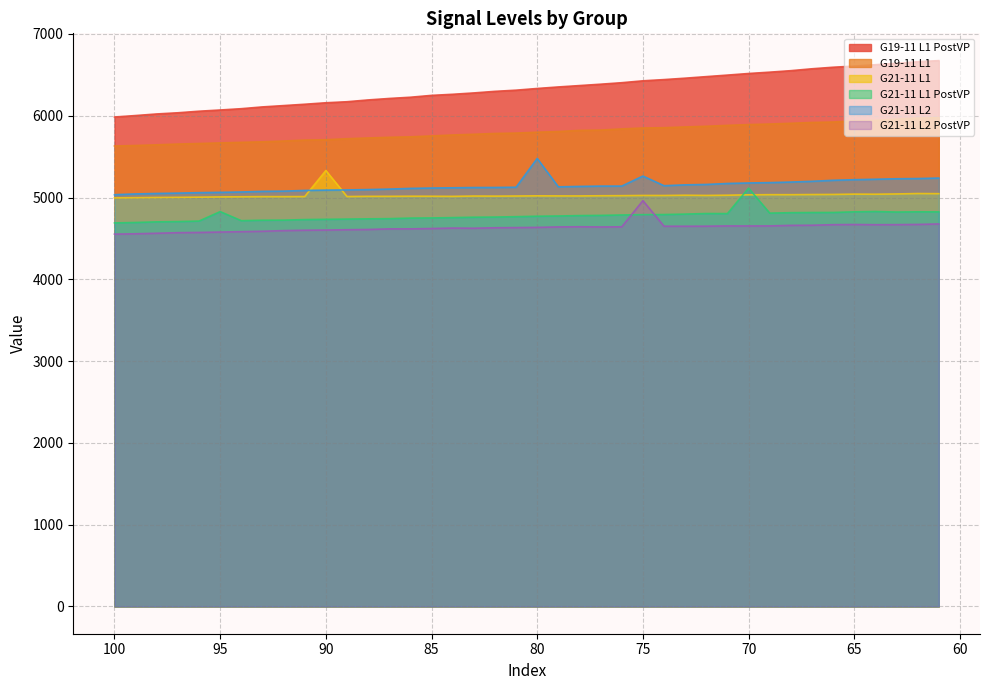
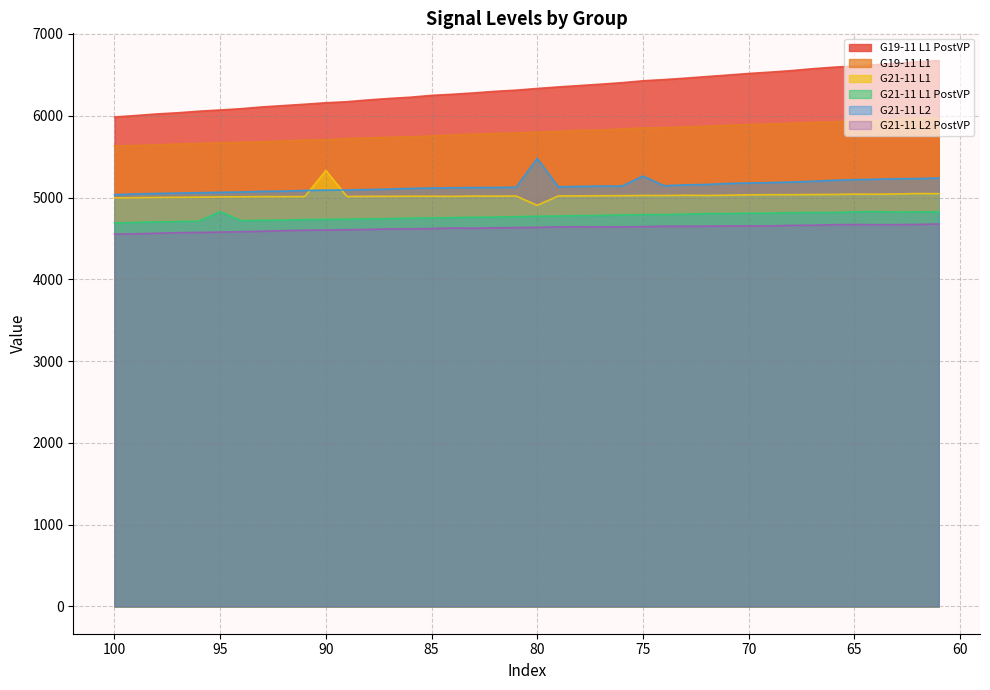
  {
    "G21-11 L1": {
      "100": 5000,
      "95": 5000,
      "90": 5300,
      "85": 5000,
-     "80": 5000,
+     "80": 4900,
      "75": 5000,
      "70": 5000,
      "65": 5000
    },
    "G21-11 L1 PostVP": {
      "100": 4700,
      "95": 4800,
      "90": 4700,
      "85": 4800,
      "80": 4800,
      "75": 4800,
-     "70": 5100,
+     "70": 4800,
      "65": 4800
    },
    "G21-11 L2": {
      "100": 5000,
      "95": 5100,
      "90": 5100,
      "85": 5100,
      "80": 5500,
      "75": 5300,
      "70": 5200,
      "65": 5200
    },
    "G21-11 L2 PostVP": {
      "100": 4600,
      "95": 4600,
      "90": 4600,
      "85": 4600,
      "80": 4600,
-     "75": 5000,
+     "75": 4600,
      "70": 4700,
      "65": 4700
    }
  }
